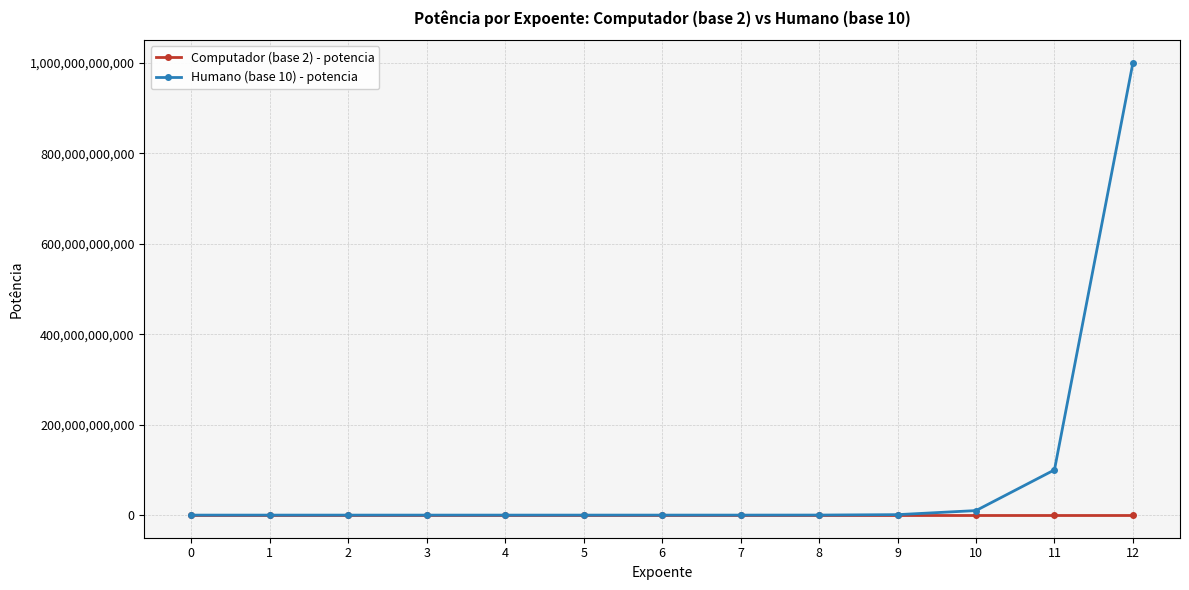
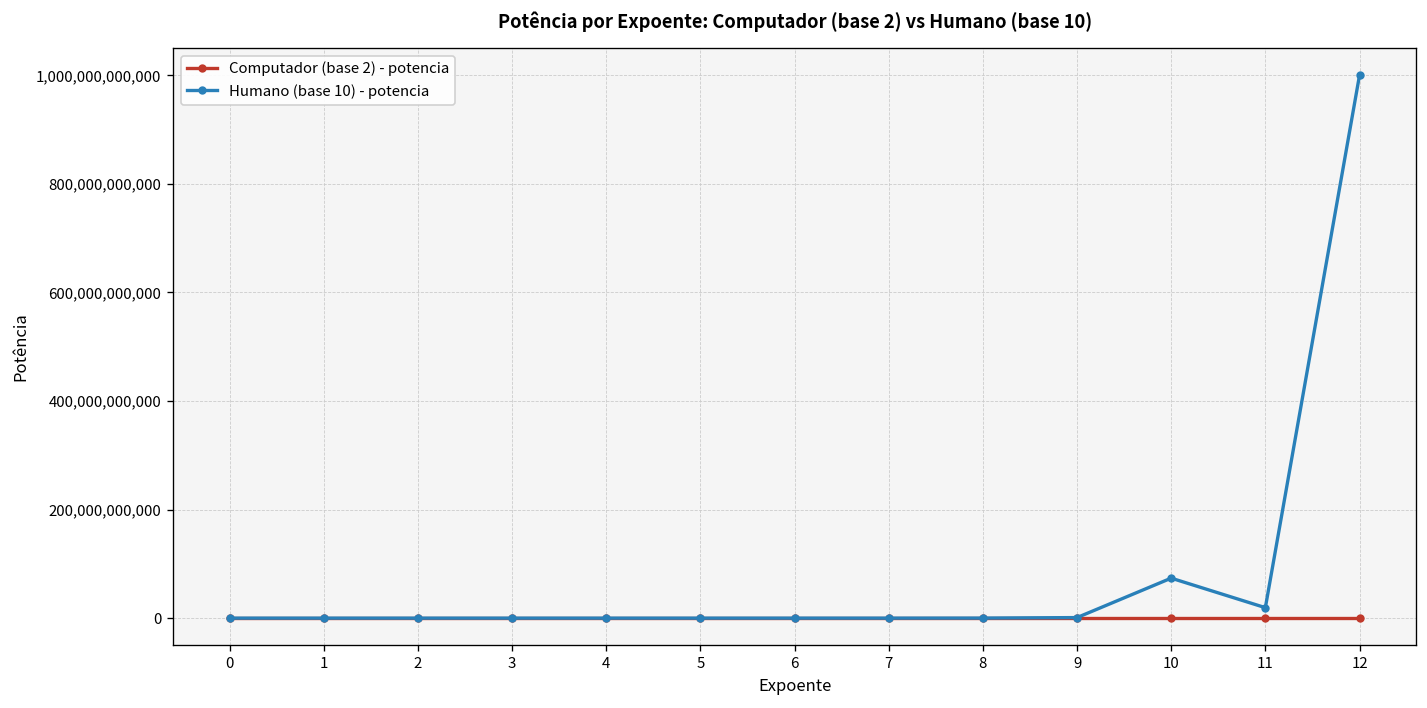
  {
    "Computador (base 2) - potencia": {
      "10": "0",
      "11": "0",
      "12": "0"
    },
    "Humano (base 10) - potencia": {
-     "10": "10,000,000,000",
-     "11": "100,000,000,000",
+     "10": "70,000,000,000",
+     "11": "20,000,000,000",
      "12": "1,000,000,000,000"
    }
  }
